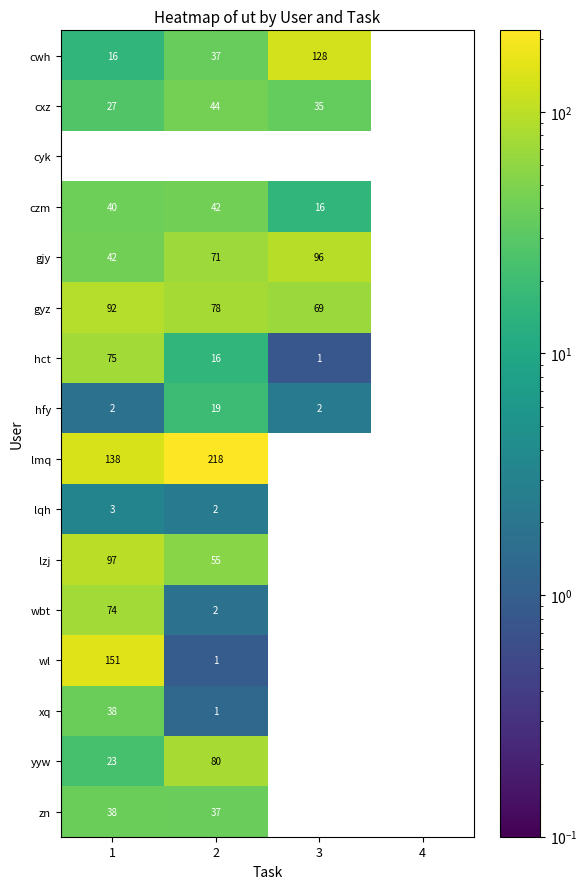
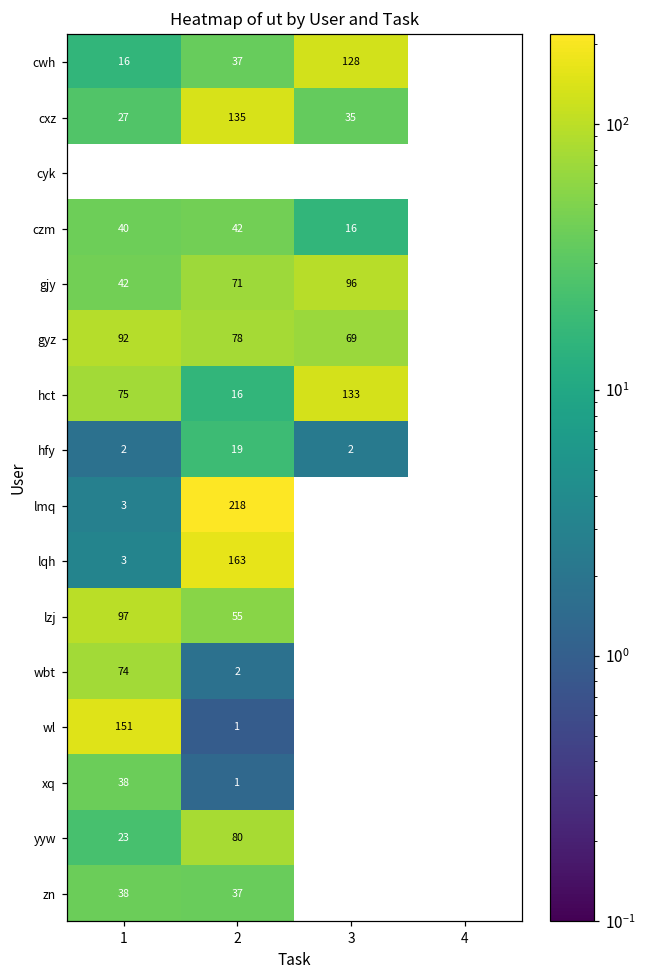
  {
    "cwh": {
      "1": 16,
      "2": 37,
      "3": 128
    },
    "cxz": {
      "1": 27,
-     "2": 44,
+     "2": 135,
      "3": 35
    },
    "czm": {
      "1": 40,
      "2": 42,
      "3": 16
    },
    "gjy": {
      "1": 42,
      "2": 71,
      "3": 96
    },
    "gyz": {
      "1": 92,
      "2": 78,
      "3": 69
    },
    "hct": {
      "1": 75,
      "2": 16,
-     "3": 1
+     "3": 133
    },
    "hfy": {
      "1": 2,
      "2": 19,
      "3": 2
    },
    "lmq": {
-     "1": 138,
+     "1": 3,
      "2": 218
    },
    "lqh": {
      "1": 3,
-     "2": 2
+     "2": 163
    },
    "lzj": {
      "1": 97,
      "2": 55
    },
    "wbt": {
      "1": 74,
      "2": 2
    },
    "wl": {
      "1": 151,
      "2": 1
    },
    "xq": {
      "1": 38,
      "2": 1
    },
    "yyw": {
      "1": 23,
      "2": 80
    },
    "zn": {
      "1": 38,
      "2": 37
    }
  }
